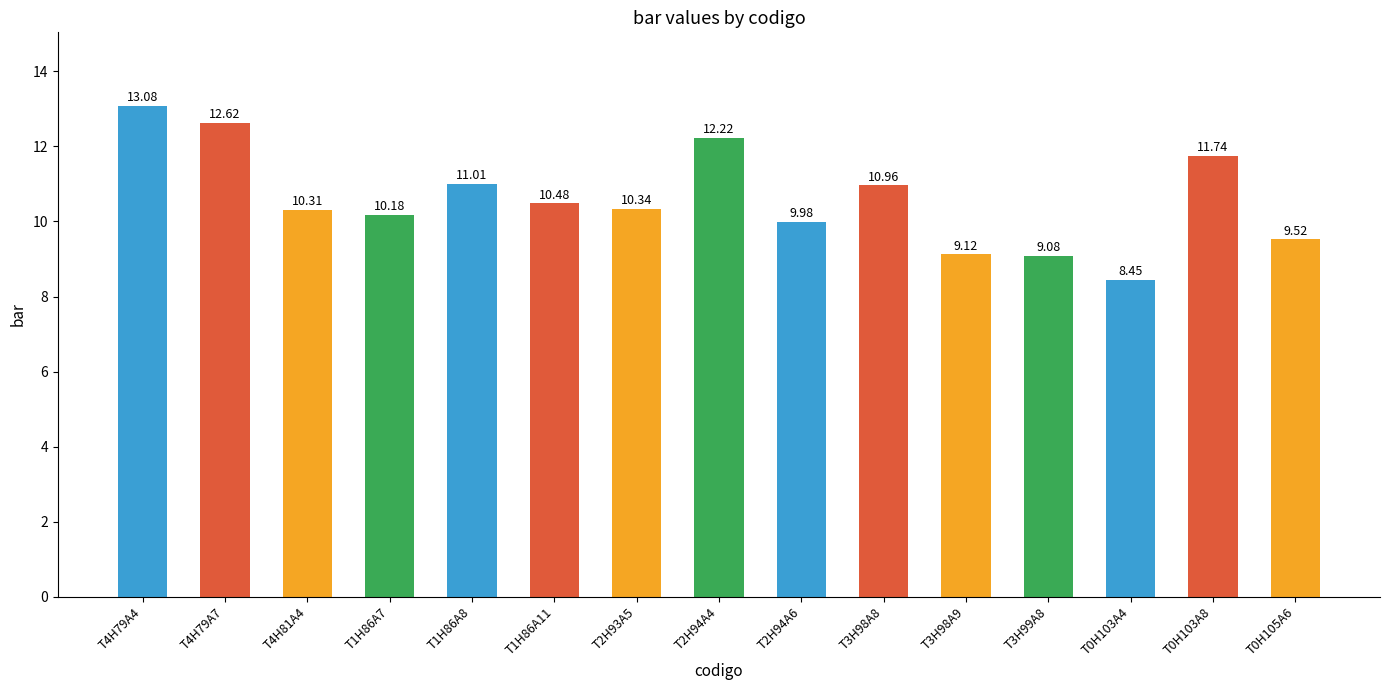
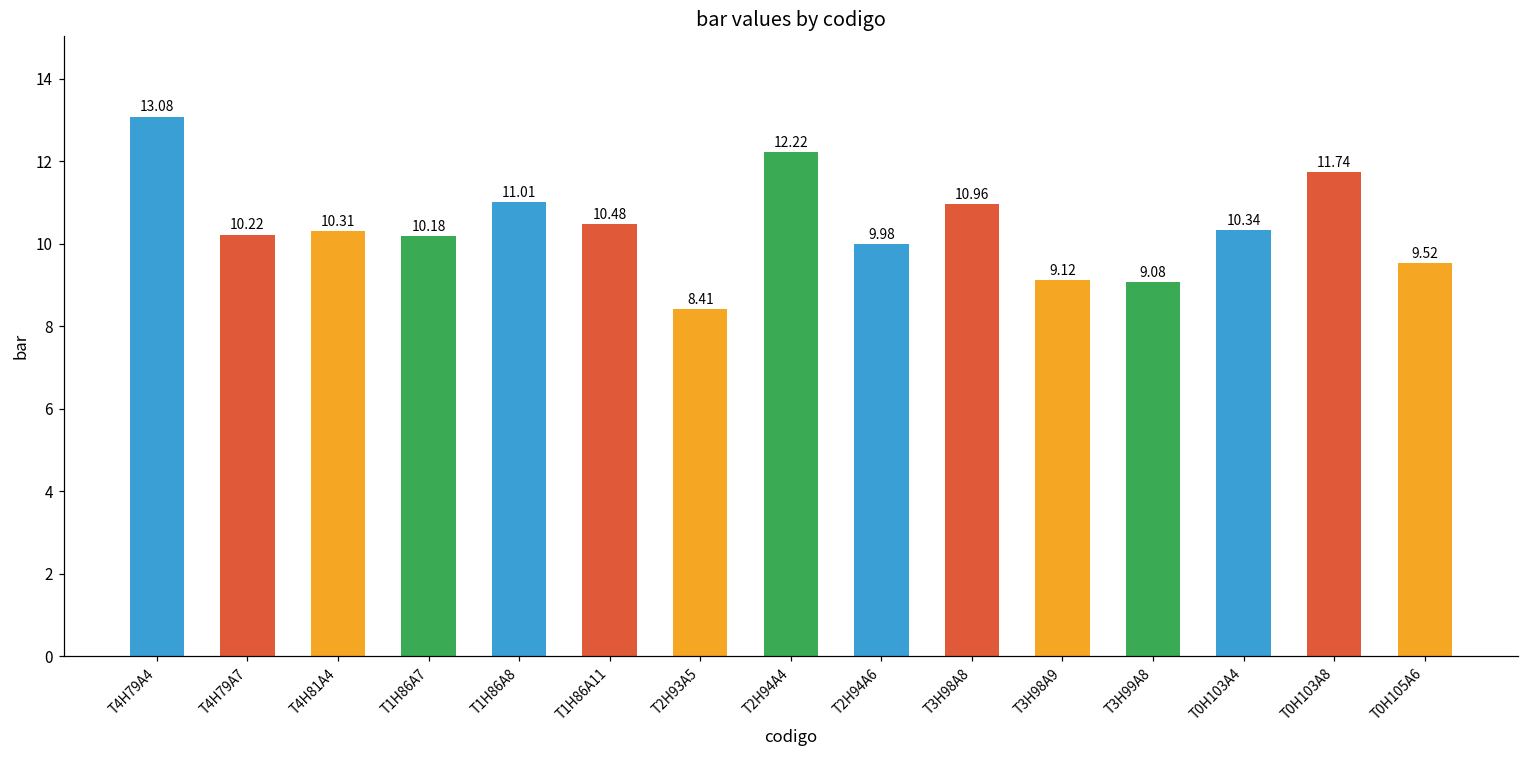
  {
    "T4H79A4": 13.08,
-   "T4H79A7": 12.62,
+   "T4H79A7": 10.22,
    "T4H81A4": 10.31,
    "T1H86A7": 10.18,
    "T1H86A8": 11.01,
    "T1H86A11": 10.48,
-   "T2H93A5": 10.34,
+   "T2H93A5": 8.41,
    "T2H94A4": 12.22,
    "T2H94A6": 9.98,
    "T3H98A8": 10.96,
    "T3H98A9": 9.12,
    "T3H99A8": 9.08,
-   "T0H103A4": 8.45,
+   "T0H103A4": 10.34,
    "T0H103A8": 11.74,
    "T0H105A6": 9.52
  }
